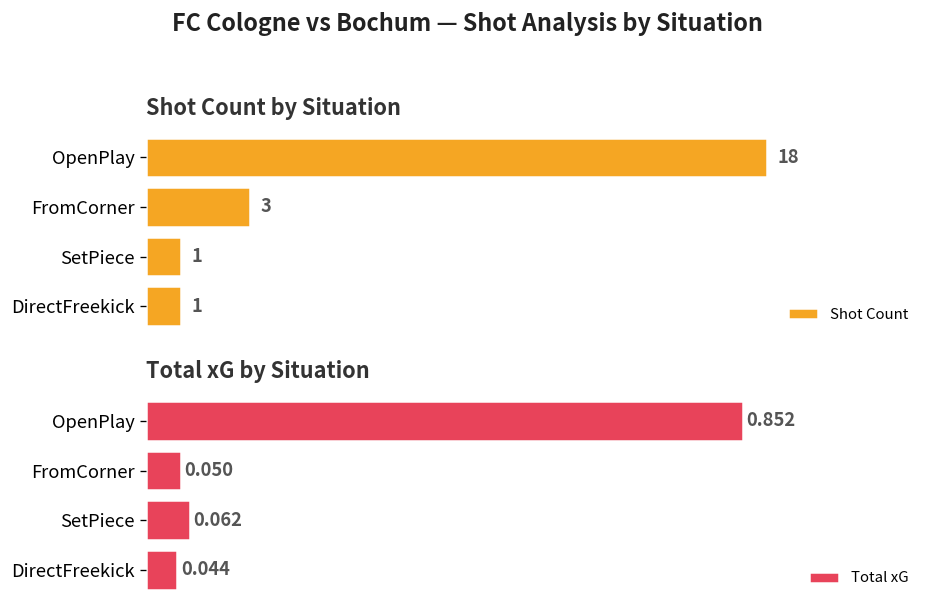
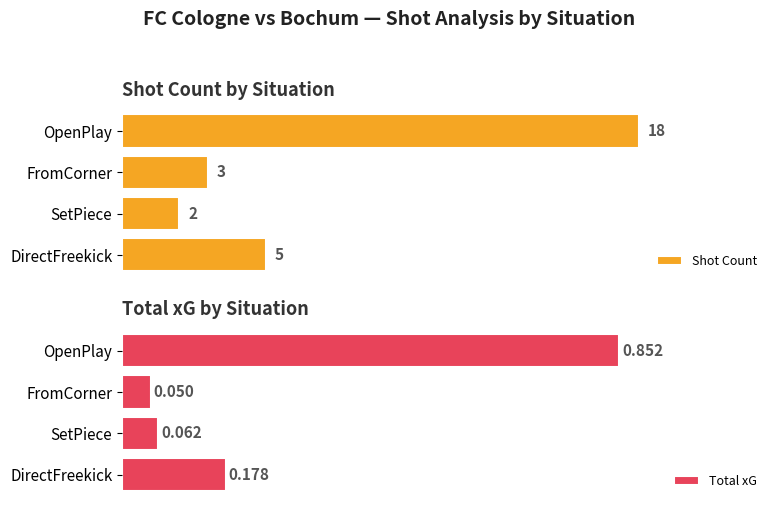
  {
    "Shot Count by Situation": {
      "OpenPlay": 18,
      "FromCorner": 3,
-     "SetPiece": 1,
-     "DirectFreekick": 1
+     "SetPiece": 2,
+     "DirectFreekick": 5
    },
    "Total xG by Situation": {
      "OpenPlay": 0.852,
      "FromCorner": 0.050,
      "SetPiece": 0.062,
-     "DirectFreekick": 0.044
+     "DirectFreekick": 0.178
    }
  }
